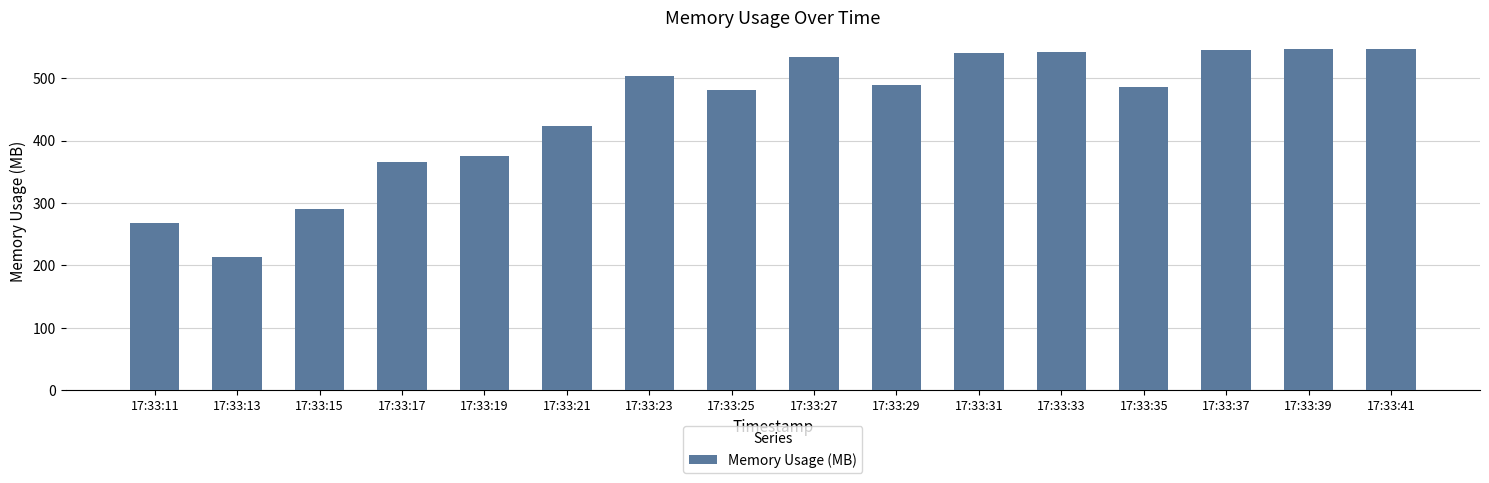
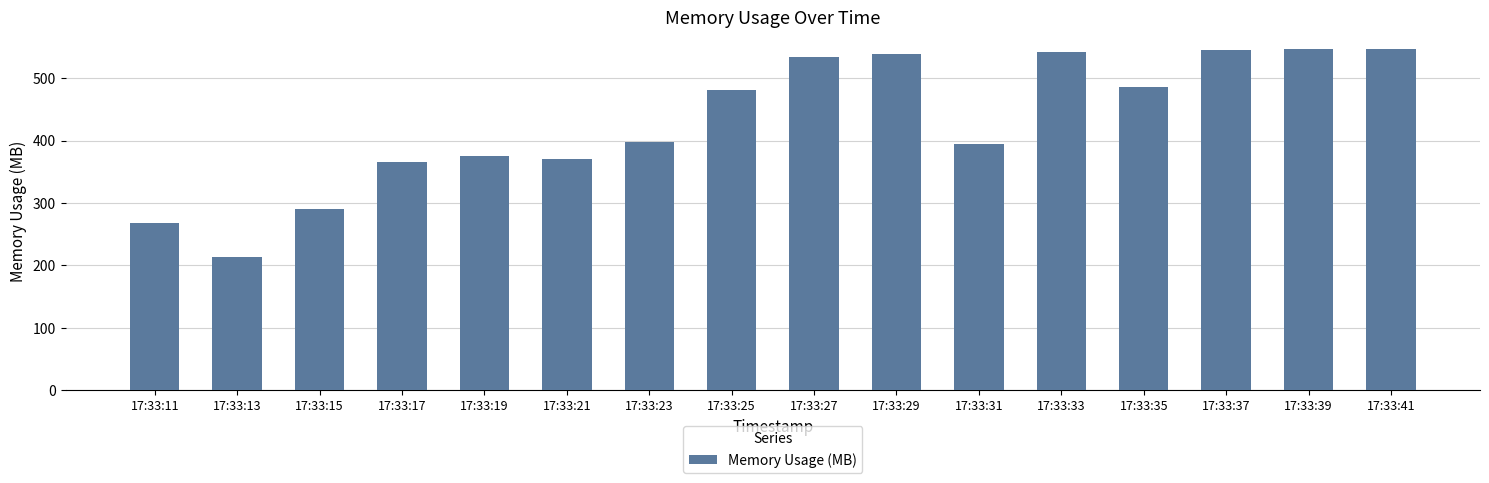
  {
    "17:33:11": 270,
    "17:33:13": 210,
    "17:33:15": 290,
    "17:33:17": 370,
    "17:33:19": 380,
-   "17:33:21": 420,
-   "17:33:23": 500,
+   "17:33:21": 370,
+   "17:33:23": 400,
    "17:33:25": 480,
    "17:33:27": 530,
-   "17:33:29": 490,
-   "17:33:31": 540,
+   "17:33:29": 540,
+   "17:33:31": 390,
    "17:33:33": 540,
    "17:33:35": 490,
    "17:33:37": 550,
    "17:33:39": 550,
    "17:33:41": 550
  }
